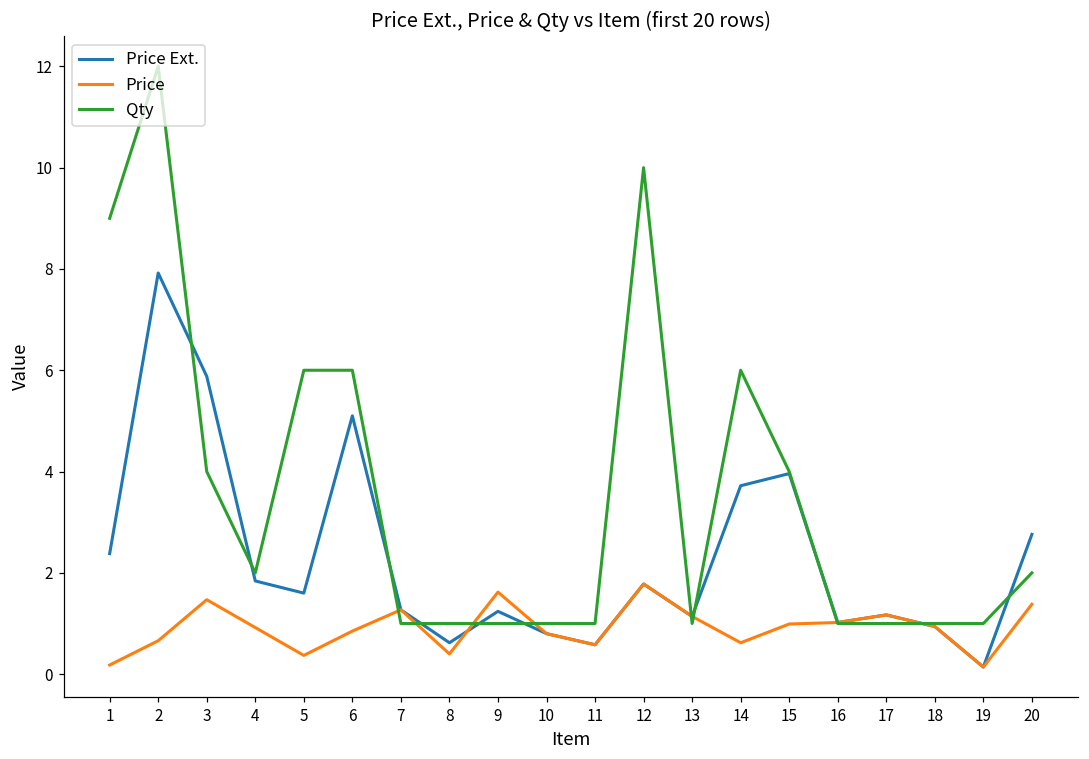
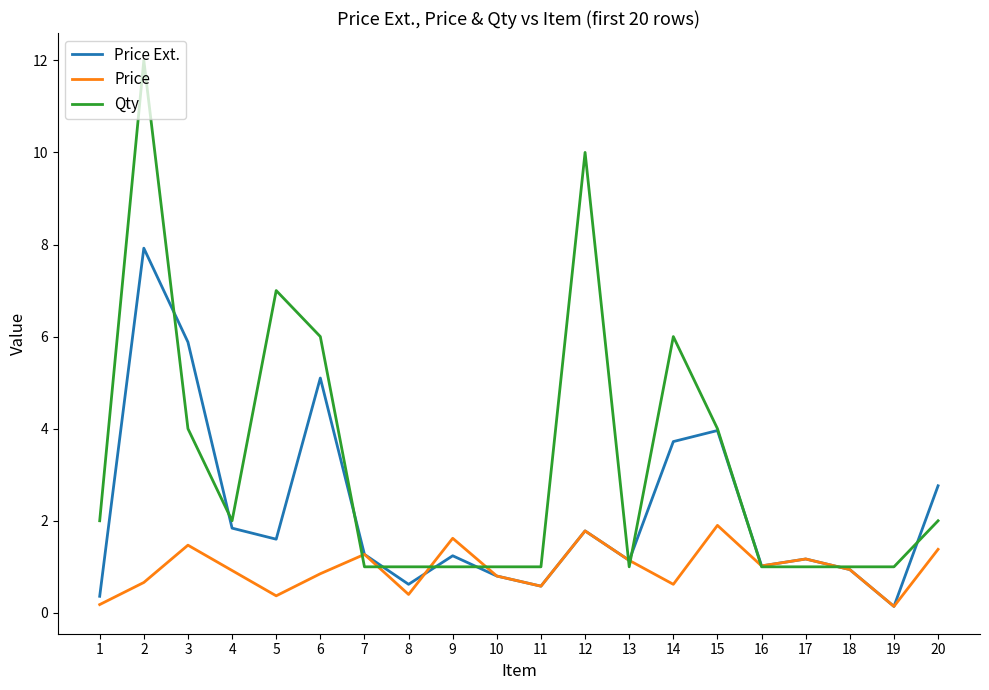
  {
    "Price Ext.": {
-     "1": 2.4,
+     "1": 0.4,
      "2": 7.9,
      "3": 5.9,
      "4": 1.8,
      "5": 1.6,
      "6": 5.1,
      "8": 0.6,
      "9": 1.2,
      "14": 3.7,
      "20": 2.8
    },
    "Price": {
      "1": 0.2,
      "2": 0.7,
      "3": 1.5,
      "4": 0.9,
      "5": 0.4,
      "6": 0.9,
      "8": 0.4,
      "9": 1.6,
      "14": 0.6,
-     "15": 1.0,
+     "15": 1.9,
      "20": 1.4
    },
    "Qty": {
-     "1": 9,
+     "1": 2,
      "3": 4,
      "4": 2,
-     "5": 6,
+     "5": 7,
      "6": 6,
      "7": 1,
      "8": 1,
      "9": 1,
      "10": 1,
      "11": 1,
      "12": 10,
      "13": 1,
      "14": 6,
      "17": 1,
      "18": 1,
      "19": 1,
      "20": 2
    }
  }
